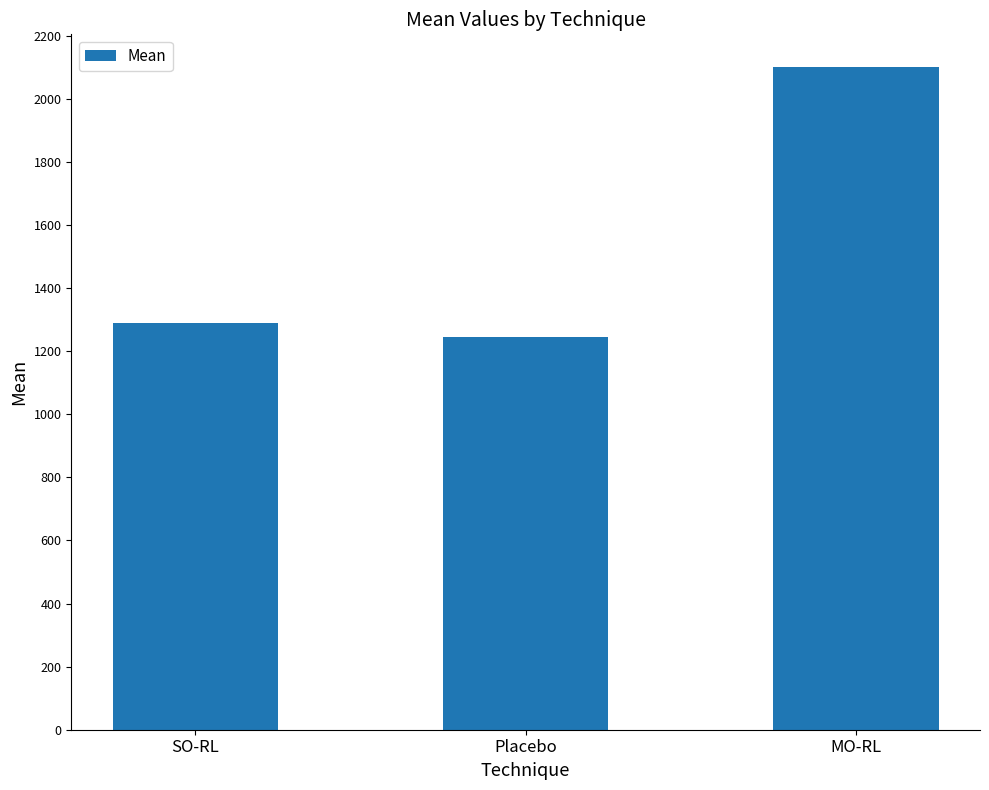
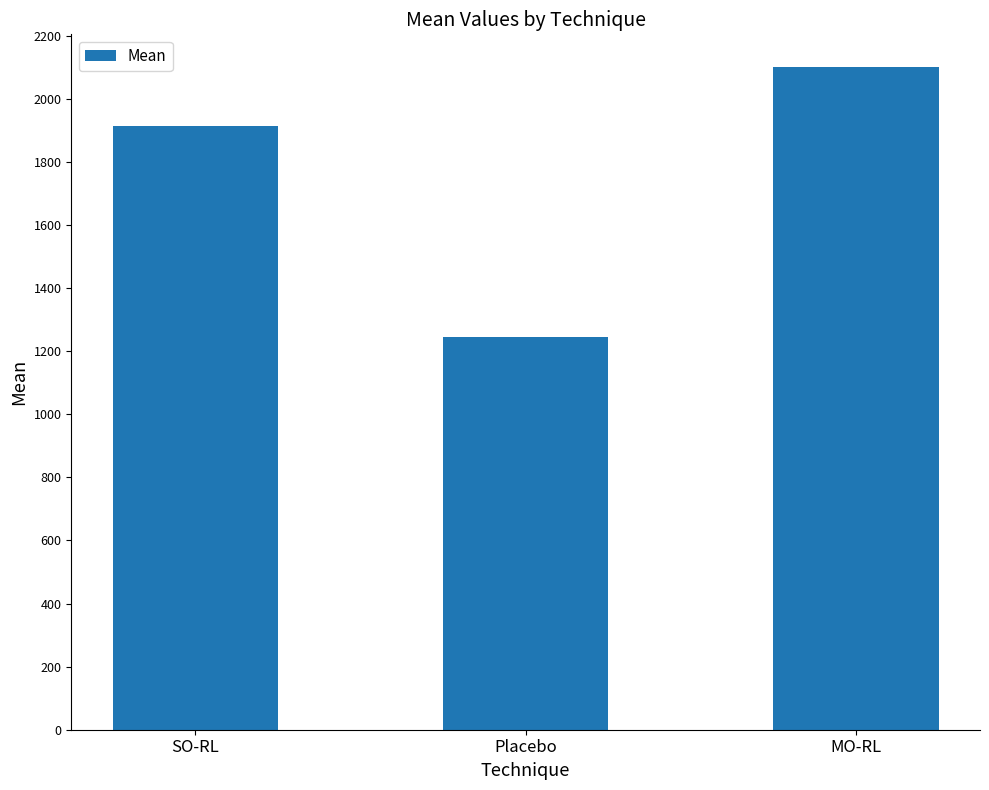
  {
-   "SO-RL": 1290,
+   "SO-RL": 1910,
    "Placebo": 1240,
    "MO-RL": 2100
  }
